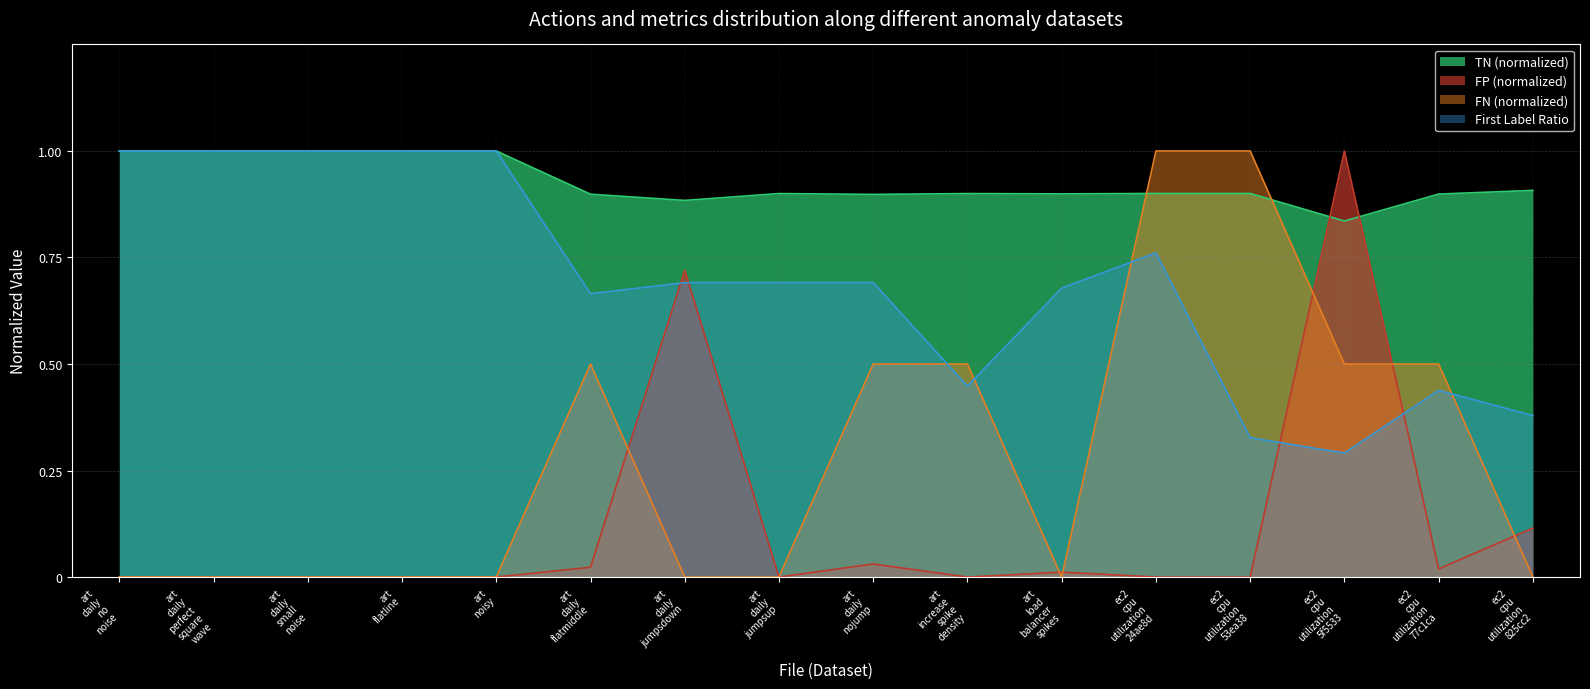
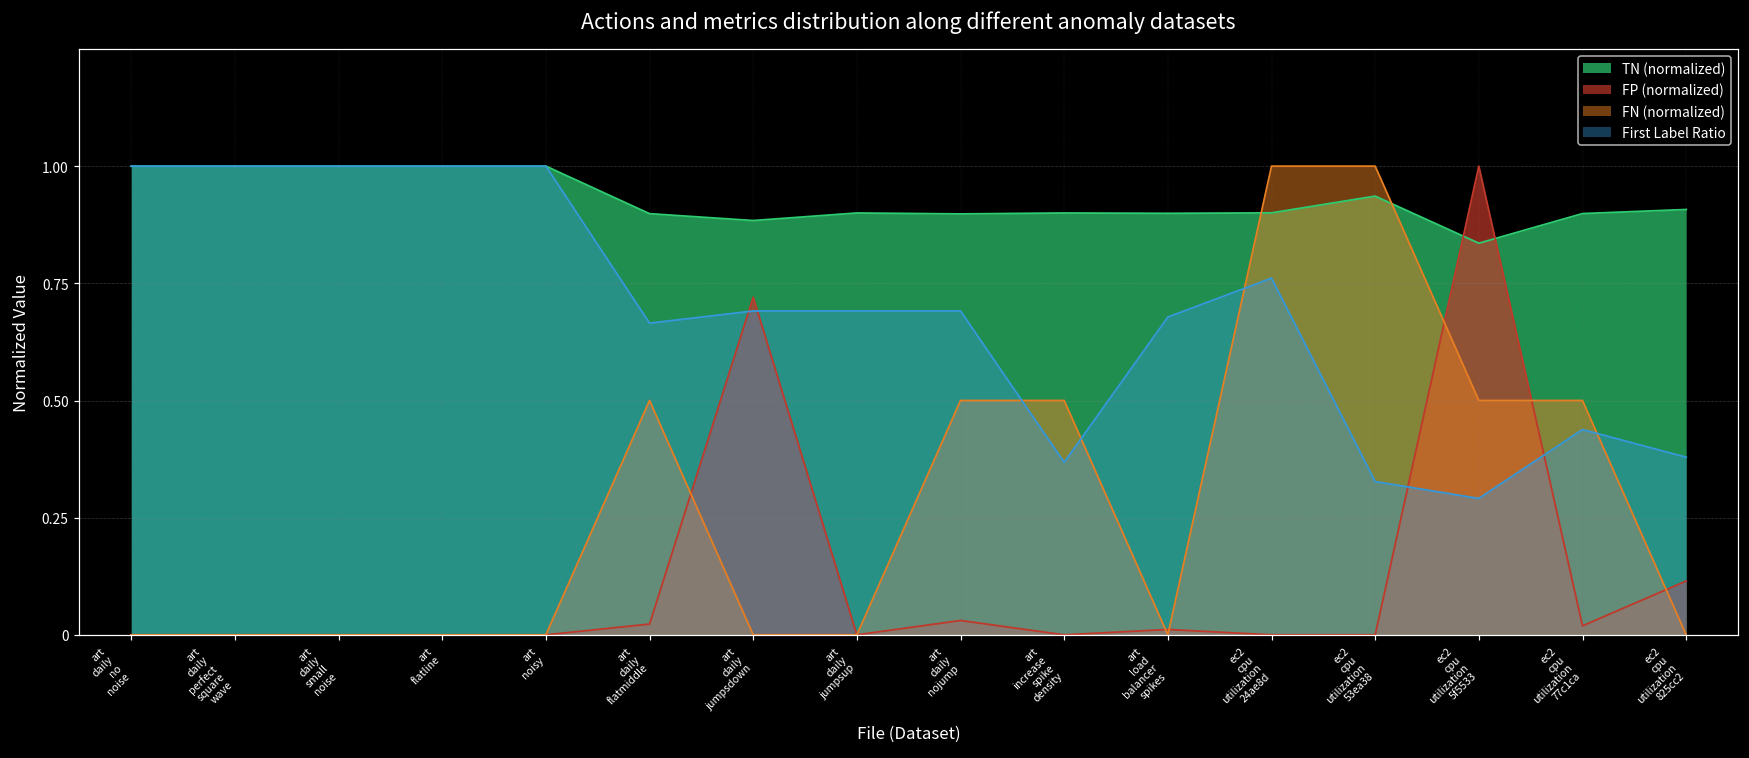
  {
    "TN (normalized)": {
      "art daily flatmiddle": 0.90,
      "art daily jumpsdown": 0.88,
      "art daily jumpsup": 0.90,
      "art daily nojump": 0.90,
      "art increase spike density": 0.90,
      "art load balancer spikes": 0.90,
      "ec2 cpu utilization 24ae8d": 0.90,
-     "ec2 cpu utilization 53ea38": 0.90,
+     "ec2 cpu utilization 53ea38": 0.94,
      "ec2 cpu utilization 5f5533": 0.84,
      "ec2 cpu utilization 77c1ca": 0.90,
      "ec2 cpu utilization 825cc2": 0.91
    },
    "First Label Ratio": {
      "art daily flatmiddle": 0.67,
      "art daily jumpsdown": 0.69,
      "art daily jumpsup": 0.69,
      "art daily nojump": 0.69,
-     "art increase spike density": 0.45,
+     "art increase spike density": 0.37,
      "art load balancer spikes": 0.68,
      "ec2 cpu utilization 24ae8d": 0.76,
      "ec2 cpu utilization 53ea38": 0.33,
      "ec2 cpu utilization 5f5533": 0.29,
      "ec2 cpu utilization 77c1ca": 0.44,
      "ec2 cpu utilization 825cc2": 0.38
    }
  }
